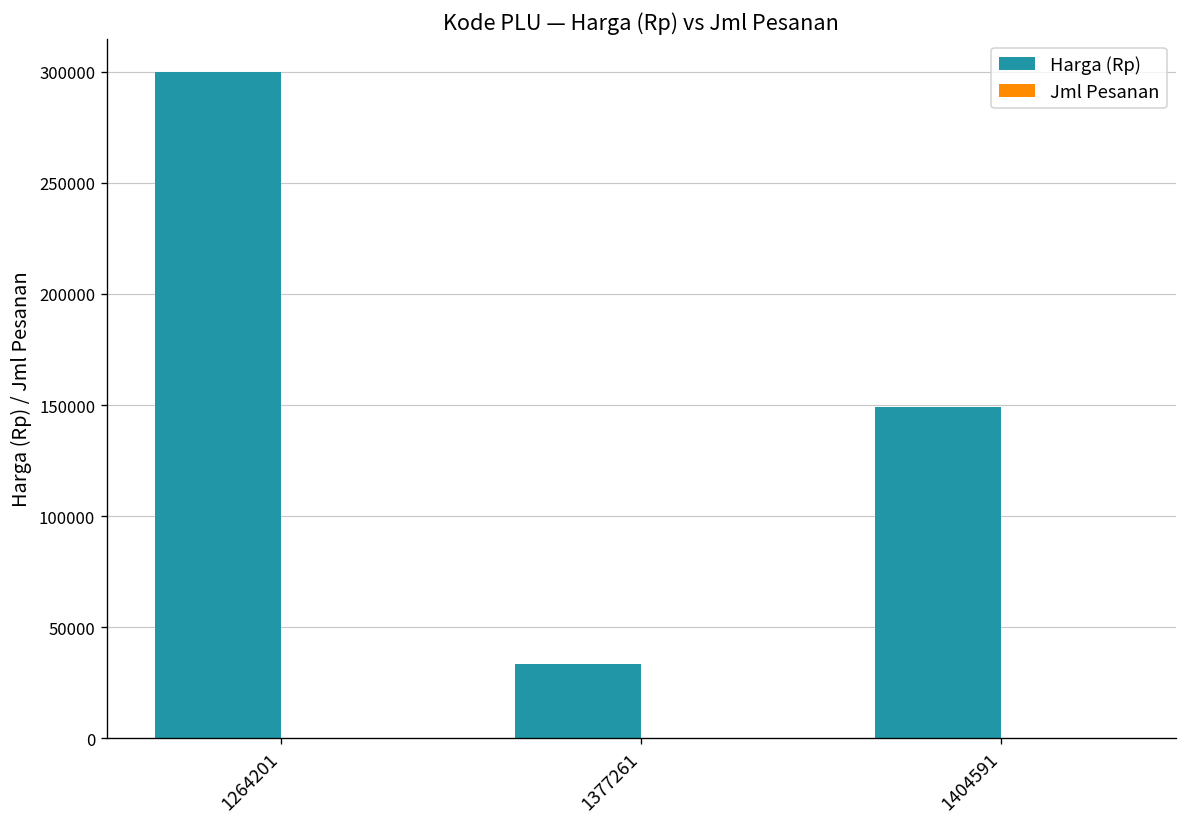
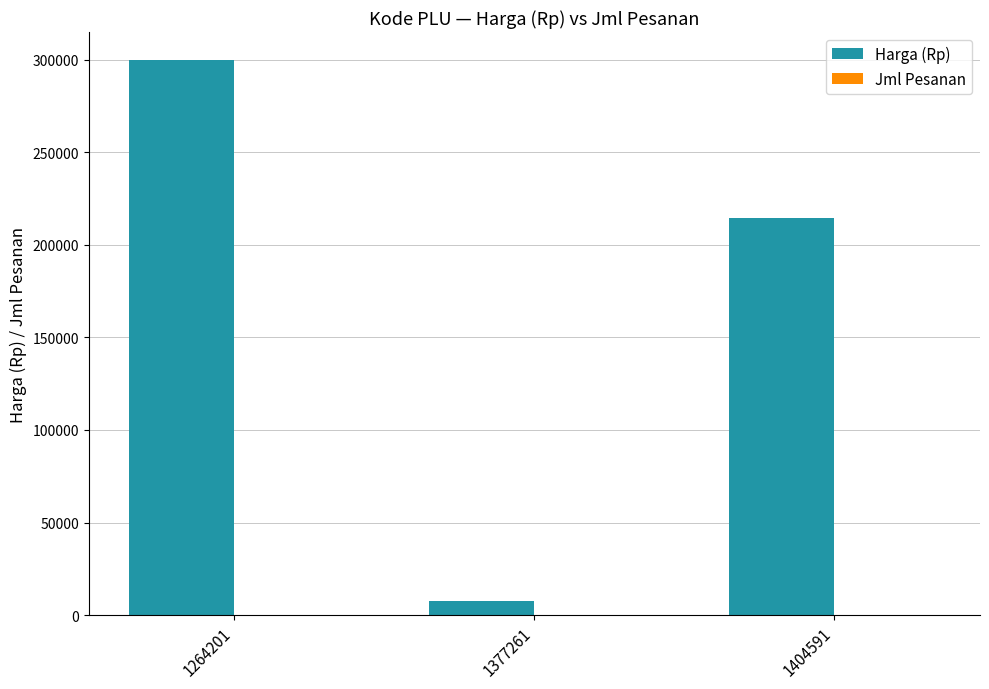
  {
    "Harga (Rp)": {
      "1264201": 300000,
-     "1377261": 33000,
-     "1404591": 149000
+     "1377261": 7000,
+     "1404591": 215000
    }
  }
